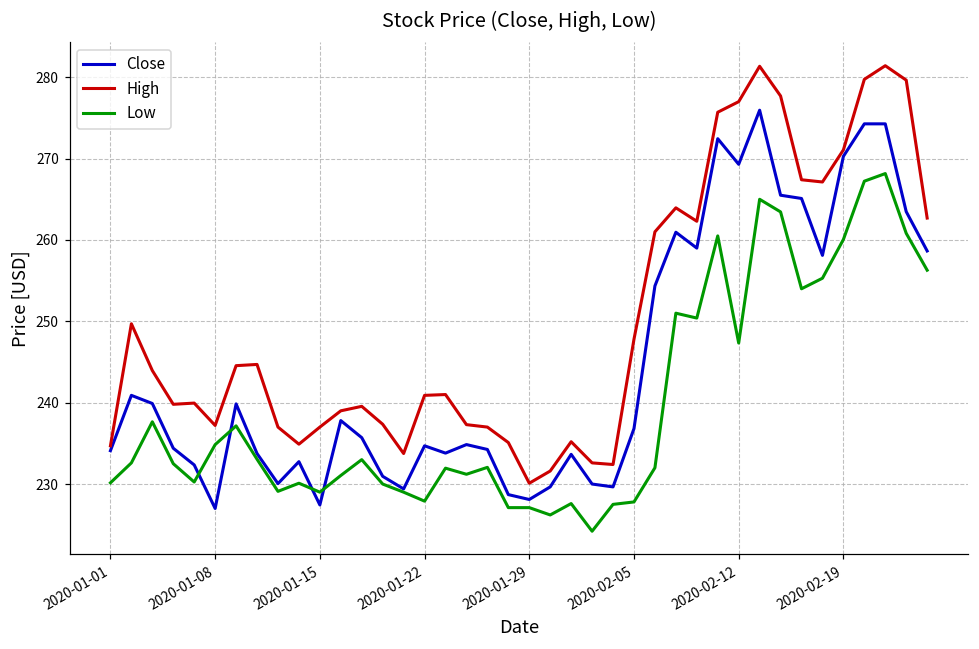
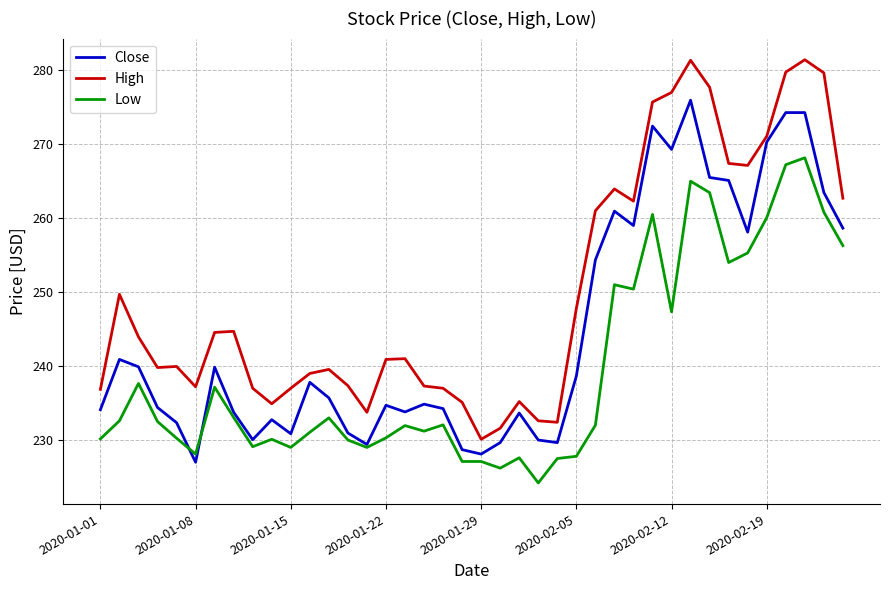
  {
    "Close": {
      "2020-01-01": 234,
      "2020-01-08": 227,
-     "2020-01-15": 227,
+     "2020-01-15": 231,
      "2020-01-22": 235,
      "2020-01-29": 228,
-     "2020-02-05": 237,
+     "2020-02-05": 239,
      "2020-02-12": 269,
      "2020-02-19": 270
    },
    "High": {
-     "2020-01-01": 235,
+     "2020-01-01": 237,
      "2020-01-08": 237,
      "2020-01-15": 237,
      "2020-01-22": 241,
      "2020-01-29": 230,
      "2020-02-05": 248,
      "2020-02-12": 277,
      "2020-02-19": 271
    },
    "Low": {
      "2020-01-01": 230,
-     "2020-01-08": 235,
+     "2020-01-08": 228,
      "2020-01-15": 229,
-     "2020-01-22": 228,
+     "2020-01-22": 230,
      "2020-01-29": 227,
      "2020-02-05": 228,
      "2020-02-12": 247,
      "2020-02-19": 260
    }
  }
